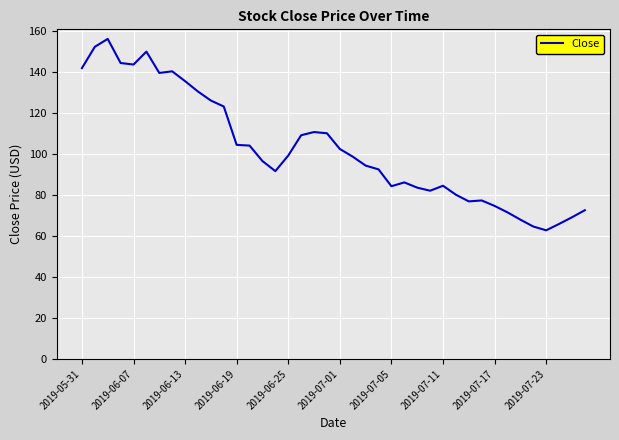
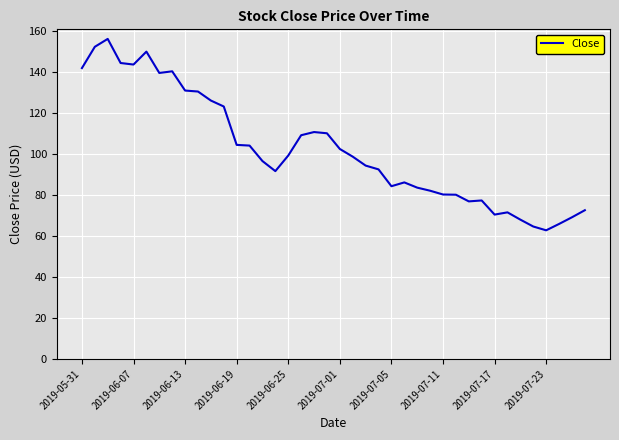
  {
    "2019-05-31": 142,
    "2019-06-07": 144,
-   "2019-06-13": 135,
+   "2019-06-13": 131,
    "2019-06-19": 104,
    "2019-06-25": 99,
    "2019-07-01": 102,
    "2019-07-05": 84,
-   "2019-07-11": 84,
-   "2019-07-17": 75,
+   "2019-07-11": 80,
+   "2019-07-17": 70,
    "2019-07-23": 63
  }
